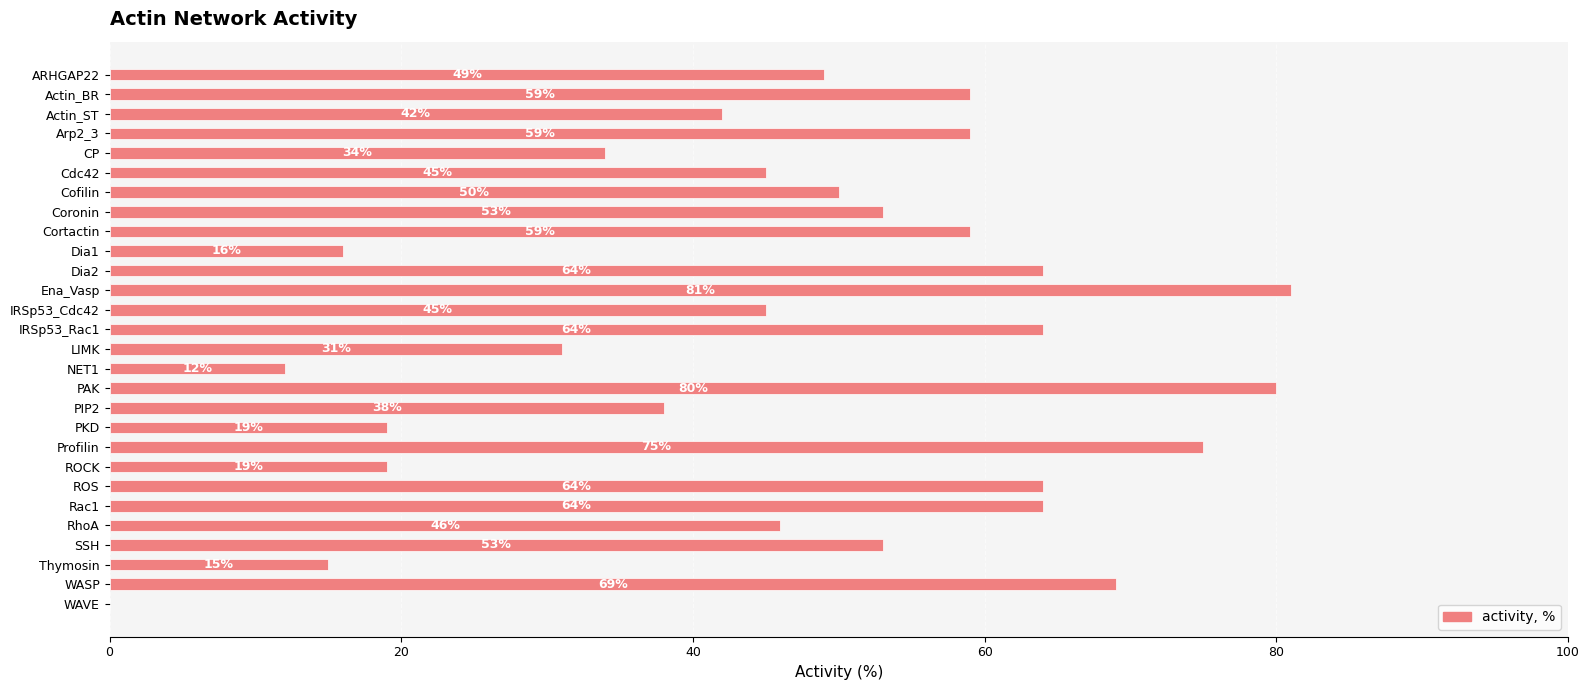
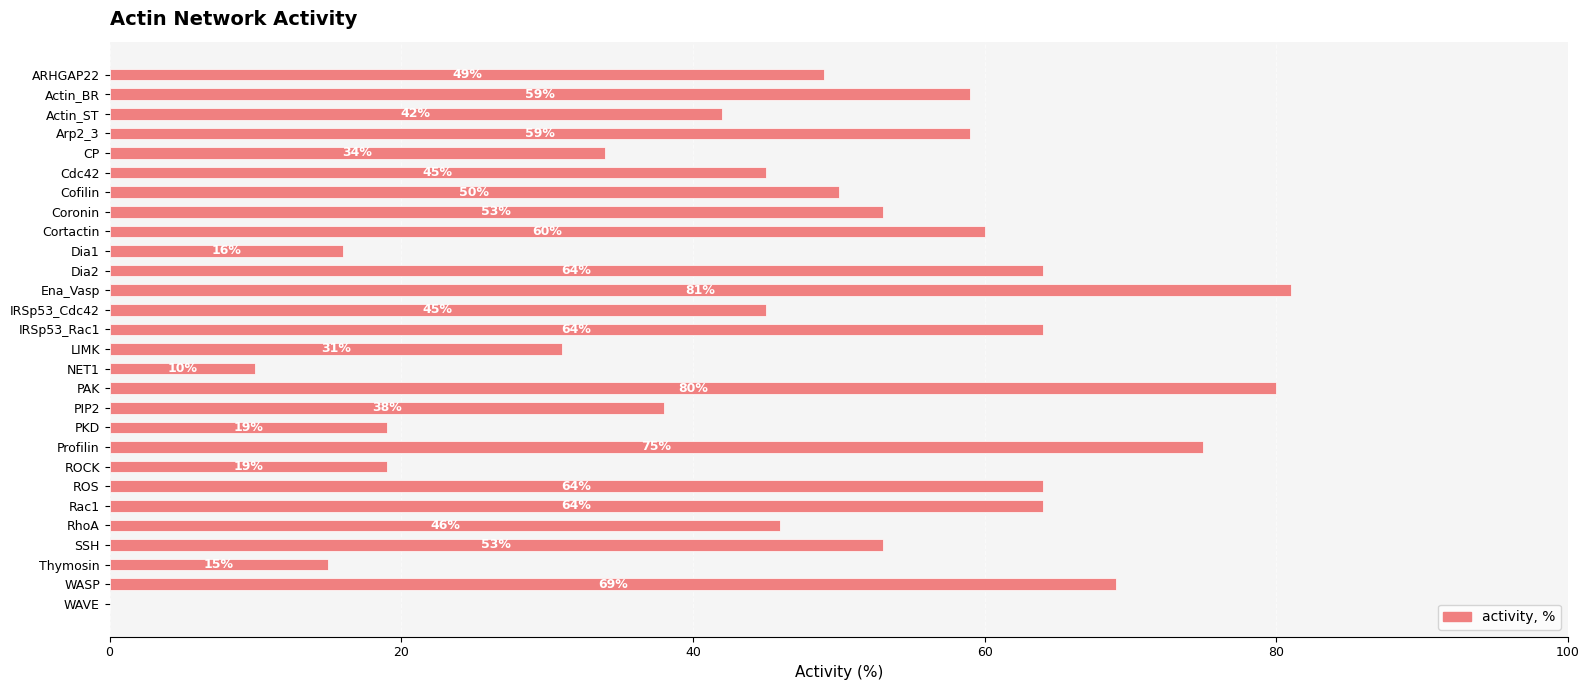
  {
    "ARHGAP22": "49%",
    "Actin_BR": "59%",
    "Actin_ST": "42%",
    "Arp2_3": "59%",
    "CP": "34%",
    "Cdc42": "45%",
    "Cofilin": "50%",
    "Coronin": "53%",
-   "Cortactin": "59%",
+   "Cortactin": "60%",
    "Dia1": "16%",
    "Dia2": "64%",
    "Ena_Vasp": "81%",
    "IRSp53_Cdc42": "45%",
    "IRSp53_Rac1": "64%",
    "LIMK": "31%",
-   "NET1": "12%",
+   "NET1": "10%",
    "PAK": "80%",
    "PIP2": "38%",
    "PKD": "19%",
    "Profilin": "75%",
    "ROCK": "19%",
    "ROS": "64%",
    "Rac1": "64%",
    "RhoA": "46%",
    "SSH": "53%",
    "Thymosin": "15%",
    "WASP": "69%"
  }
